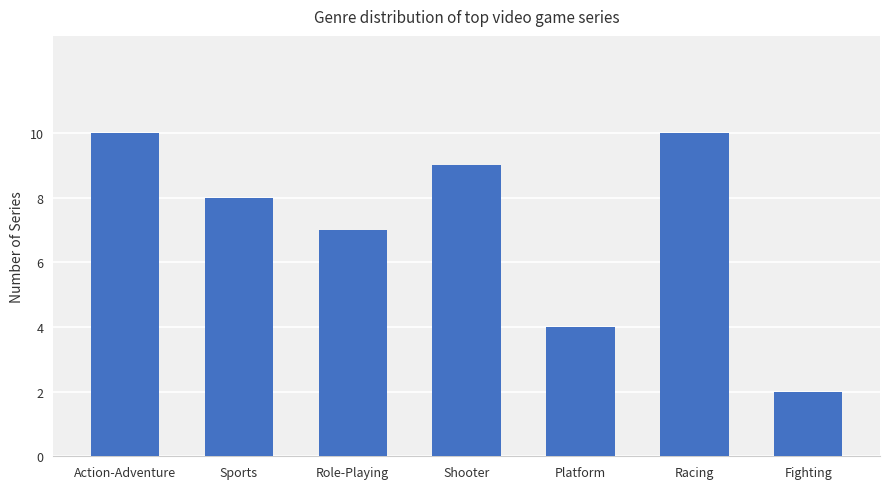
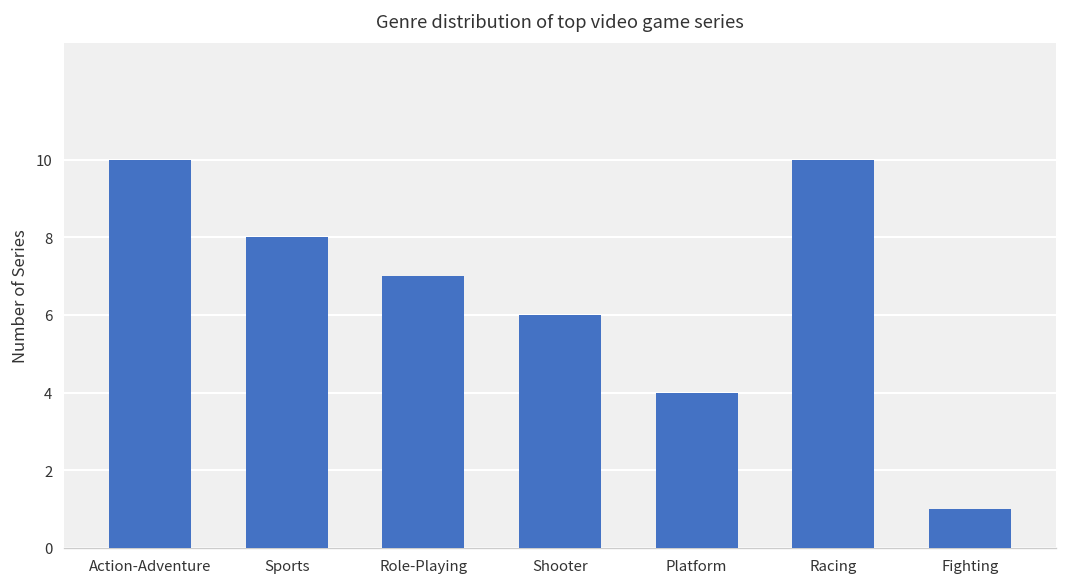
  {
    "Action-Adventure": 10,
    "Sports": 8,
    "Role-Playing": 7,
-   "Shooter": 9,
+   "Shooter": 6,
    "Platform": 4,
    "Racing": 10,
-   "Fighting": 2
+   "Fighting": 1
  }
